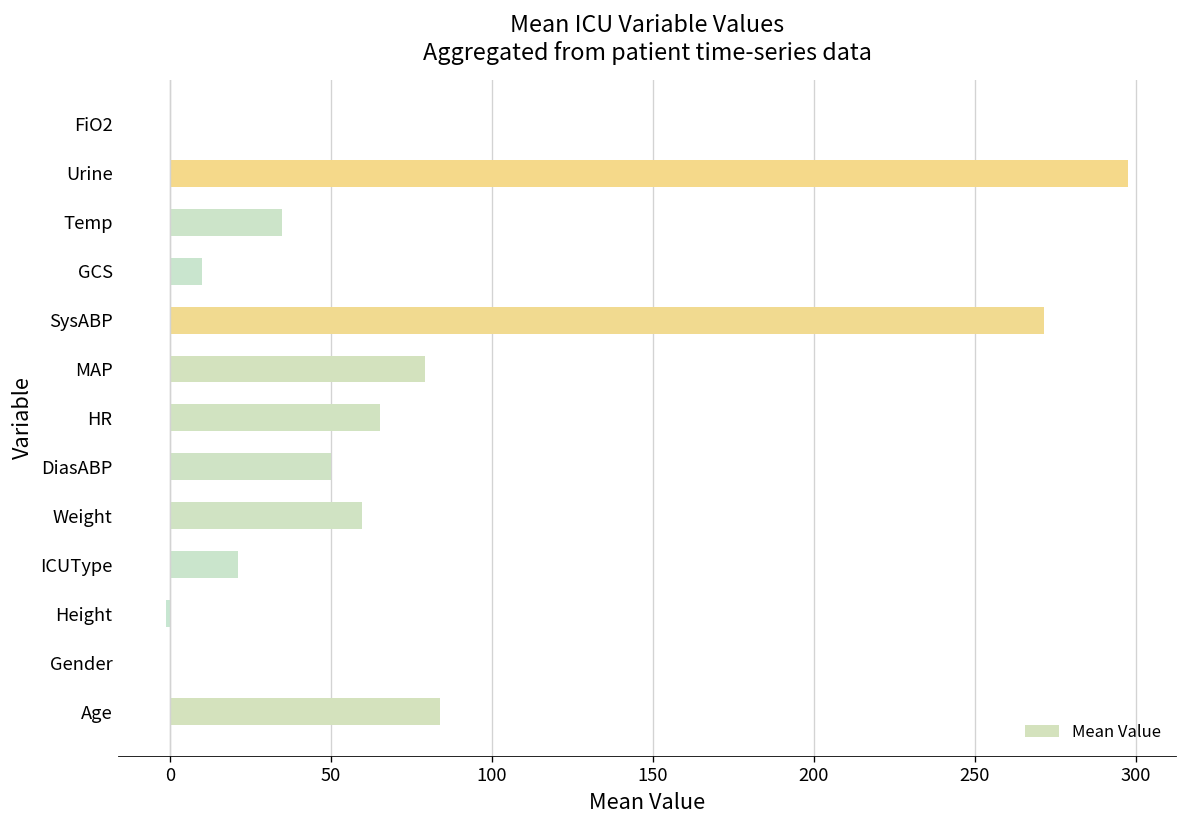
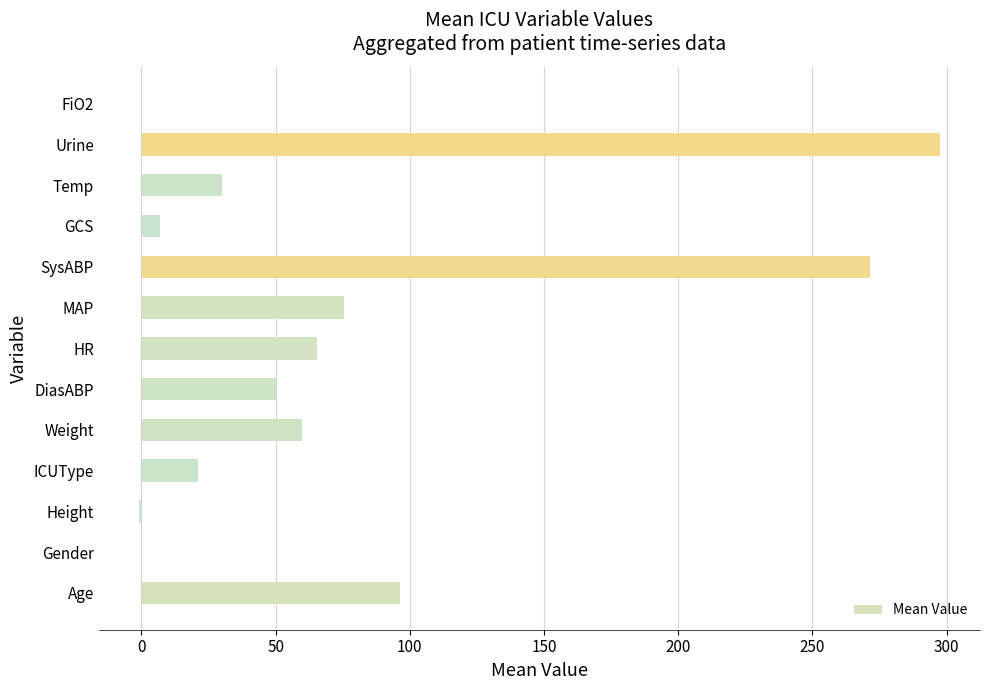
  {
    "Urine": 298,
-   "Temp": 35,
-   "GCS": 10,
+   "Temp": 30,
+   "GCS": 7,
    "SysABP": 271,
-   "MAP": 79,
+   "MAP": 75,
    "HR": 65,
    "DiasABP": 50,
    "Weight": 60,
    "ICUType": 21,
    "Height": -1,
    "Gender": 0,
-   "Age": 84
+   "Age": 96
  }
